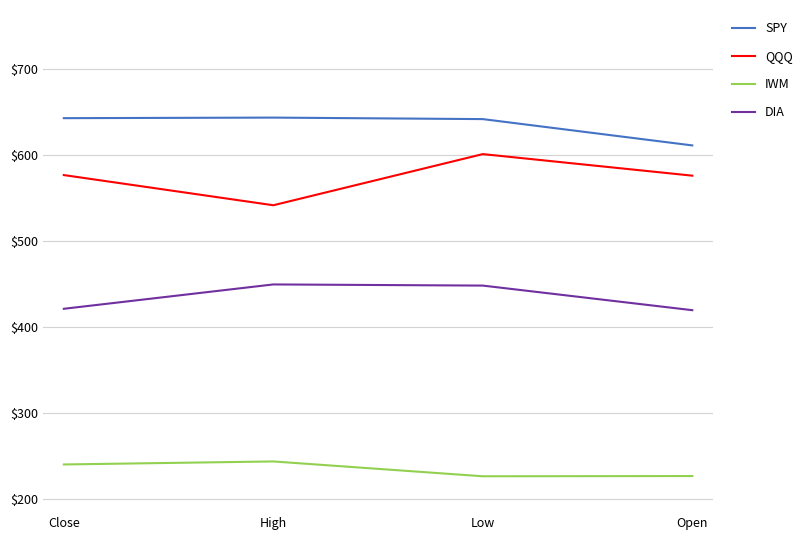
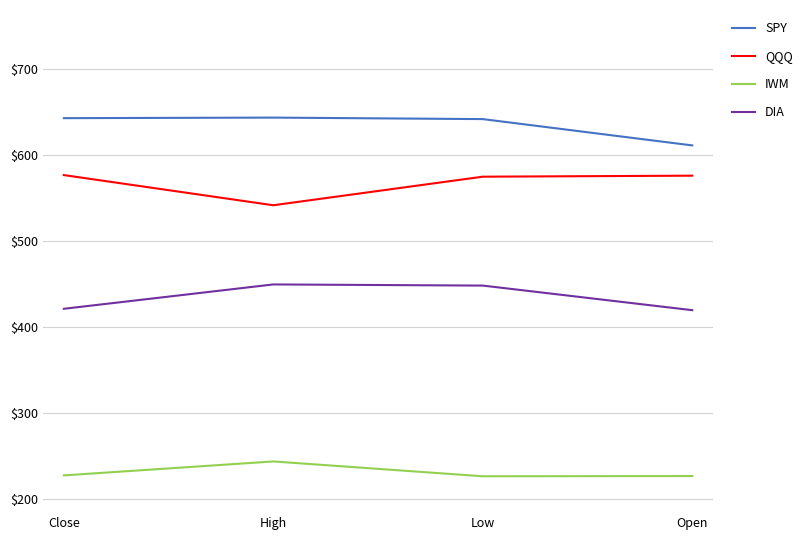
  {
    "SPY": {
      "Close": "$640",
      "High": "$640",
      "Low": "$640",
      "Open": "$610"
    },
    "QQQ": {
      "Close": "$580",
      "High": "$540",
-     "Low": "$600",
+     "Low": "$580",
      "Open": "$580"
    },
    "IWM": {
-     "Close": "$240",
+     "Close": "$230",
      "High": "$240",
      "Low": "$230",
      "Open": "$230"
    },
    "DIA": {
      "Close": "$420",
      "High": "$450",
      "Low": "$450",
      "Open": "$420"
    }
  }
